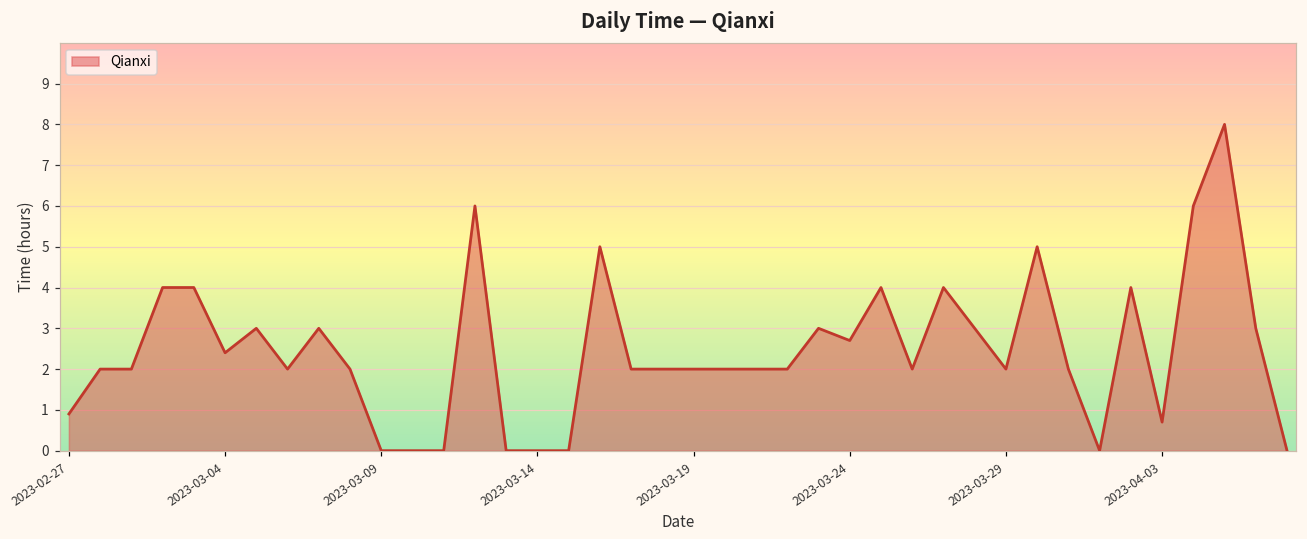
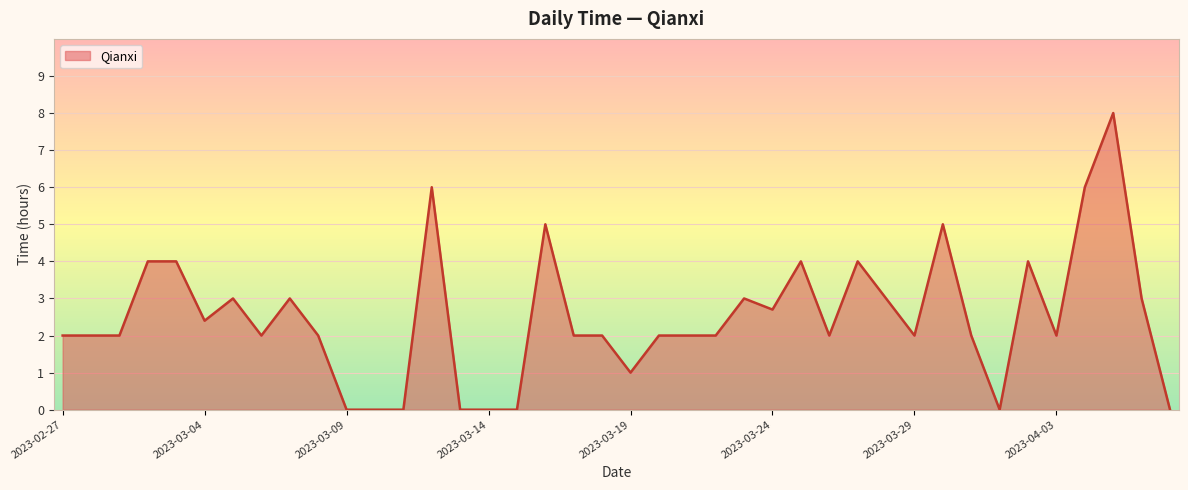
  {
-   "2023-02-27": 0.9,
+   "2023-02-27": 2.0,
    "2023-03-04": 2.4,
    "2023-03-09": 0.0,
    "2023-03-14": 0.0,
-   "2023-03-19": 2,
+   "2023-03-19": 1,
    "2023-03-24": 2.7,
    "2023-03-29": 2.0,
-   "2023-04-03": 0.7
+   "2023-04-03": 2.0
  }
